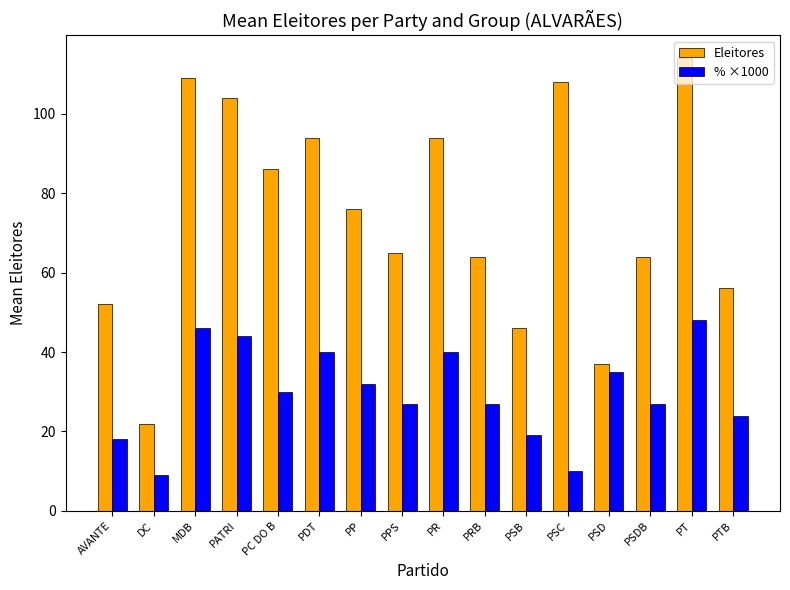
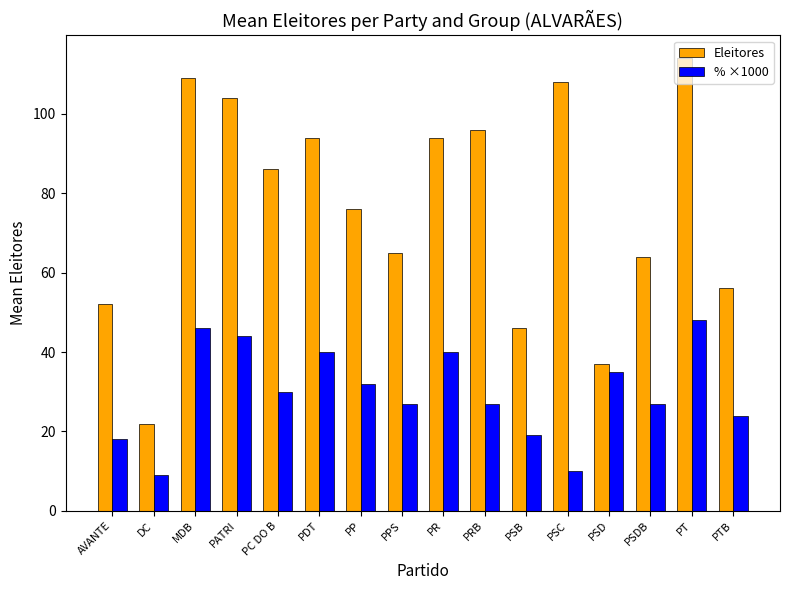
  {
    "Eleitores": {
      "AVANTE": 52,
      "DC": 22,
      "MDB": 109,
      "PATRI": 104,
      "PC DO B": 86,
      "PDT": 94,
      "PP": 76,
      "PPS": 65,
      "PR": 94,
-     "PRB": 64,
+     "PRB": 96,
      "PSB": 46,
      "PSC": 108,
      "PSD": 37,
      "PSDB": 64,
      "PTB": 56
    },
    "% ×1000": {
      "AVANTE": 18,
      "DC": 9,
      "MDB": 46,
      "PATRI": 44,
      "PC DO B": 30,
      "PDT": 40,
      "PP": 32,
      "PPS": 27,
      "PR": 40,
      "PRB": 27,
      "PSB": 19,
      "PSC": 10,
      "PSD": 35,
      "PSDB": 27,
      "PT": 48,
      "PTB": 24
    }
  }
